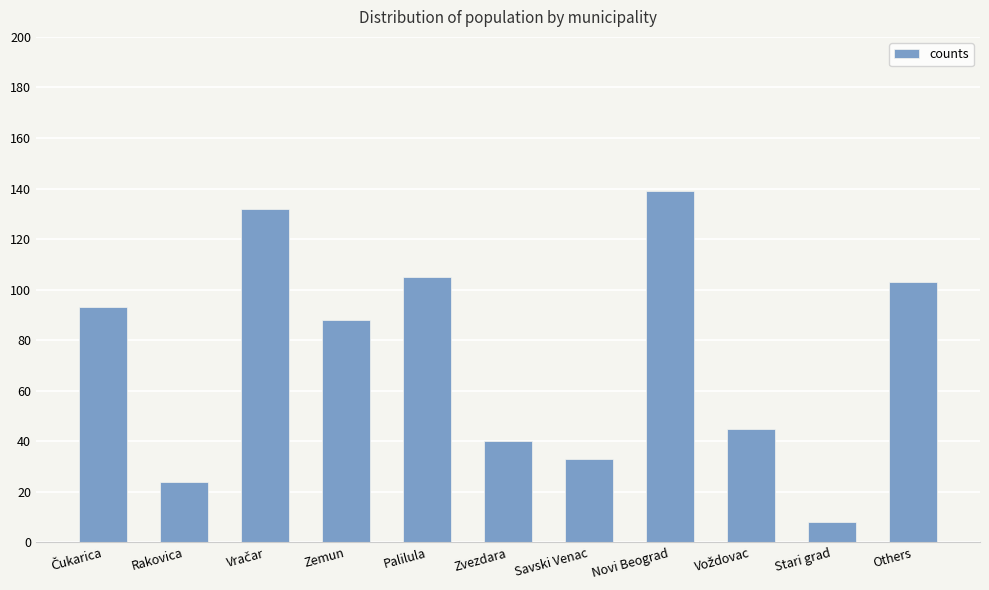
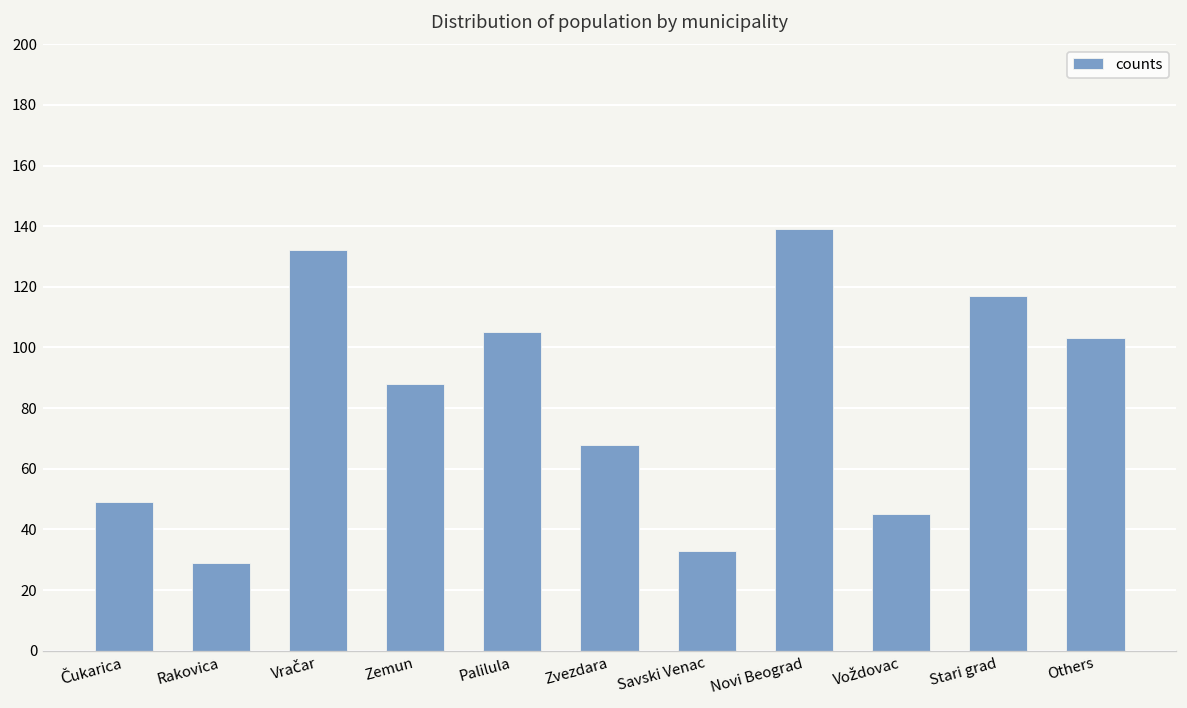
  {
-   "Čukarica": 93,
-   "Rakovica": 24,
+   "Čukarica": 49,
+   "Rakovica": 29,
    "Vračar": 132,
    "Zemun": 88,
    "Palilula": 105,
-   "Zvezdara": 40,
+   "Zvezdara": 68,
    "Savski Venac": 33,
    "Novi Beograd": 139,
    "Voždovac": 45,
-   "Stari grad": 8,
+   "Stari grad": 117,
    "Others": 103
  }
